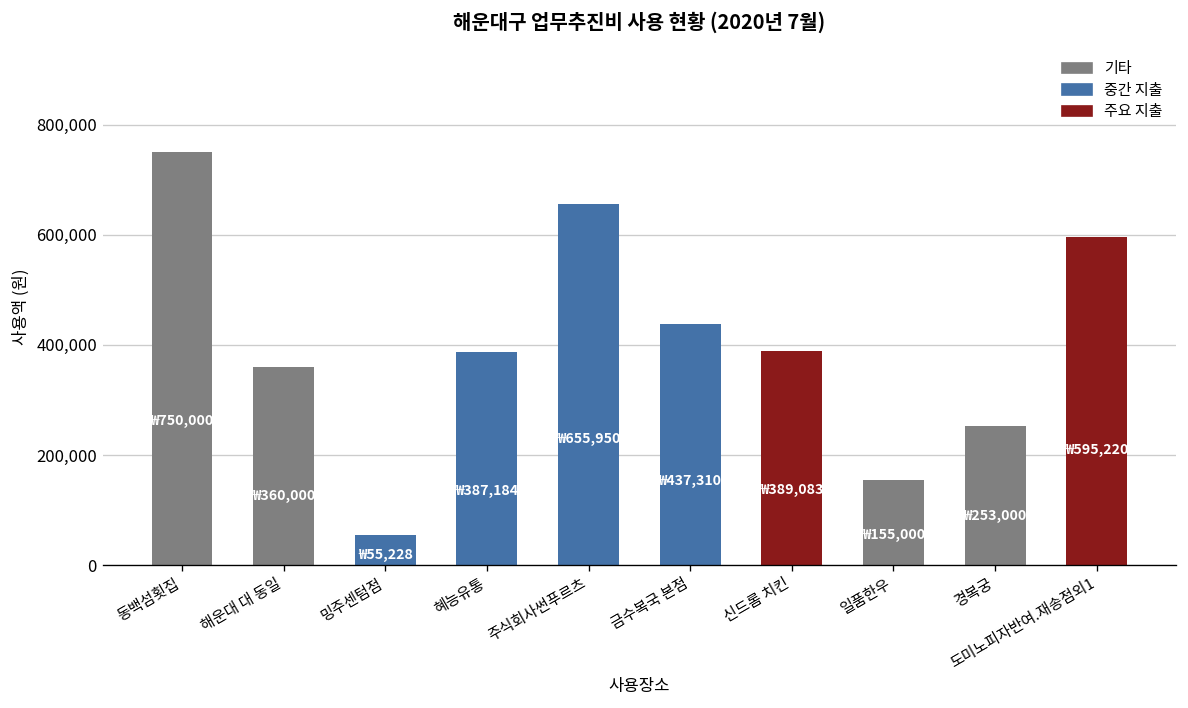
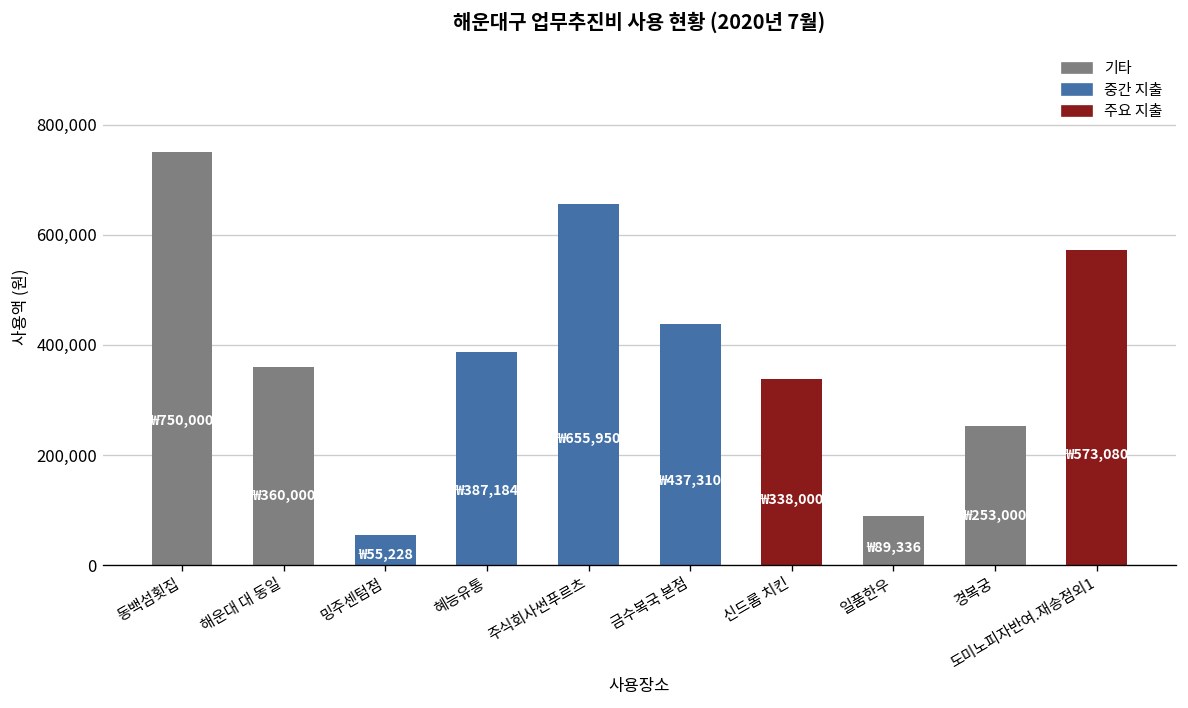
  {
    "동백섬횟집": "750,000",
    "해운대 대 동일": "360,000",
    "밍주센텀점": "55,228",
    "혜능유통": "387,184",
    "주식회사썬푸르츠": "655,950",
    "금수복국 본점": "437,310",
-   "신드롬 치킨": "389,083",
-   "일품한우": "155,000",
+   "신드롬 치킨": "338,000",
+   "일품한우": "89,336",
    "경복궁": "253,000",
-   "도미노피자반여.재송점외1": "595,220"
+   "도미노피자반여.재송점외1": "573,080"
  }
